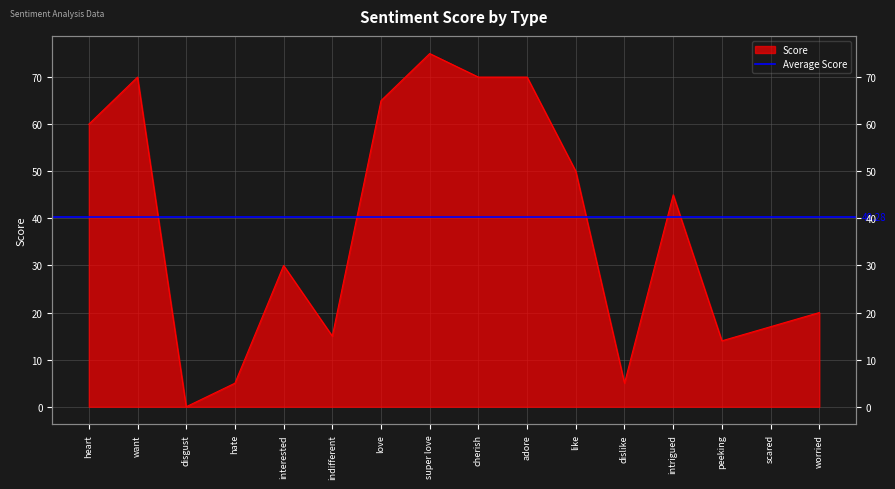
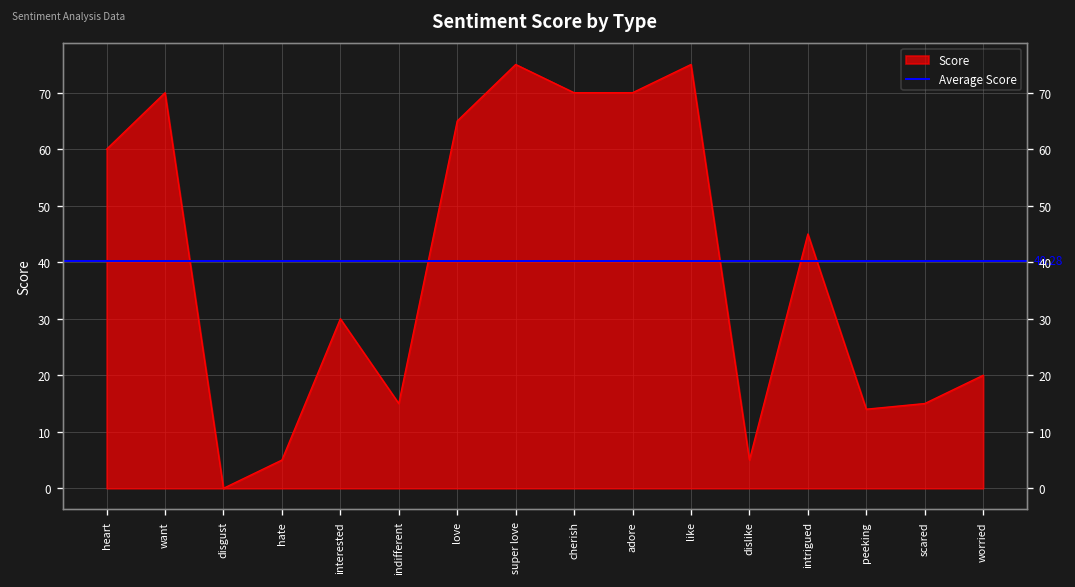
  {
    "heart": 60,
    "want": 70,
    "disgust": 0,
    "hate": 5,
    "interested": 30,
    "indifferent": 15,
    "love": 65,
    "super love": 75,
    "cherish": 70,
    "adore": 70,
-   "like": 50,
+   "like": 75,
    "dislike": 5,
    "intrigued": 45,
    "peeking": 14,
-   "scared": 17,
+   "scared": 15,
    "worried": 20
  }
